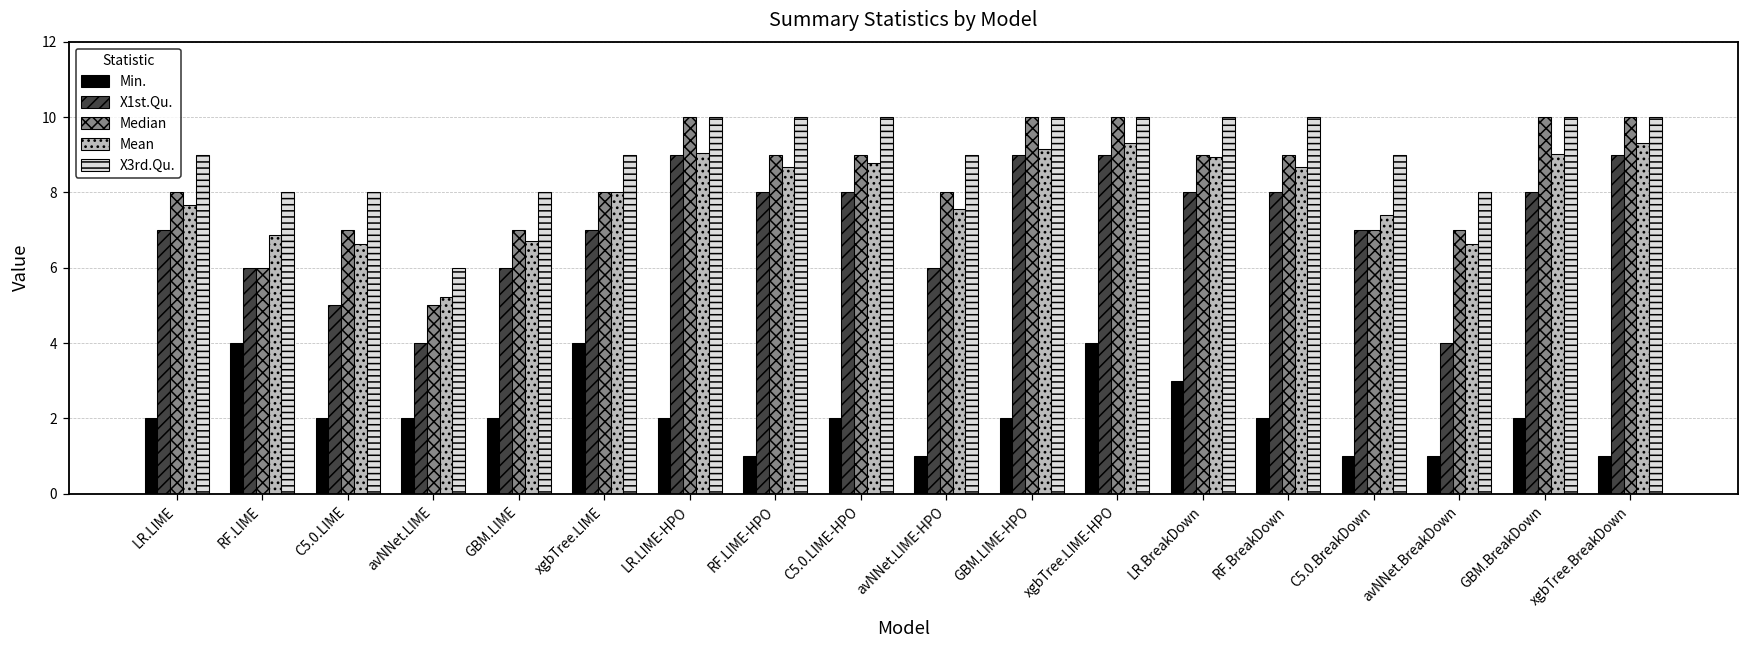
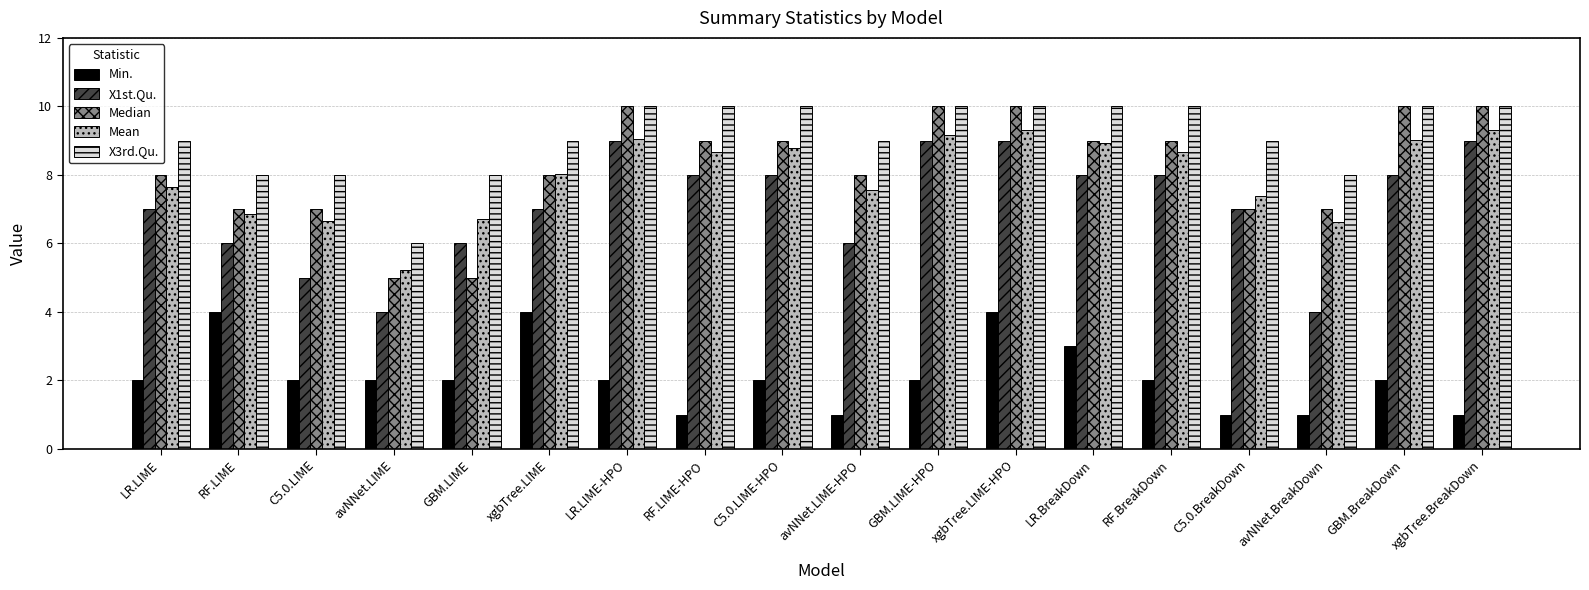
  {
    "Min.": {
      "LR.LIME": 2,
      "RF.LIME": 4,
      "C5.0.LIME": 2,
      "avNNet.LIME": 2,
      "GBM.LIME": 2,
      "xgbTree.LIME": 4,
      "LR.LIME-HPO": 2,
      "RF.LIME-HPO": 1,
      "C5.0.LIME-HPO": 2,
      "avNNet.LIME-HPO": 1,
      "GBM.LIME-HPO": 2,
      "xgbTree.LIME-HPO": 4,
      "LR.BreakDown": 3,
      "RF.BreakDown": 2,
      "C5.0.BreakDown": 1,
      "avNNet.BreakDown": 1,
      "GBM.BreakDown": 2,
      "xgbTree.BreakDown": 1
    },
    "X1st.Qu.": {
      "LR.LIME": 7,
      "RF.LIME": 6,
      "C5.0.LIME": 5,
      "avNNet.LIME": 4,
      "GBM.LIME": 6,
      "xgbTree.LIME": 7,
      "LR.LIME-HPO": 9,
      "RF.LIME-HPO": 8,
      "C5.0.LIME-HPO": 8,
      "avNNet.LIME-HPO": 6,
      "GBM.LIME-HPO": 9,
      "xgbTree.LIME-HPO": 9,
      "LR.BreakDown": 8,
      "RF.BreakDown": 8,
      "C5.0.BreakDown": 7,
      "avNNet.BreakDown": 4,
      "GBM.BreakDown": 8,
      "xgbTree.BreakDown": 9
    },
    "Median": {
      "LR.LIME": 8,
-     "RF.LIME": 6,
+     "RF.LIME": 7,
      "C5.0.LIME": 7,
      "avNNet.LIME": 5,
-     "GBM.LIME": 7,
+     "GBM.LIME": 5,
      "xgbTree.LIME": 8,
      "LR.LIME-HPO": 10,
      "RF.LIME-HPO": 9,
      "C5.0.LIME-HPO": 9,
      "avNNet.LIME-HPO": 8,
      "GBM.LIME-HPO": 10,
      "xgbTree.LIME-HPO": 10,
      "LR.BreakDown": 9,
      "RF.BreakDown": 9,
      "C5.0.BreakDown": 7,
      "avNNet.BreakDown": 7,
      "GBM.BreakDown": 10,
      "xgbTree.BreakDown": 10
    }
  }
